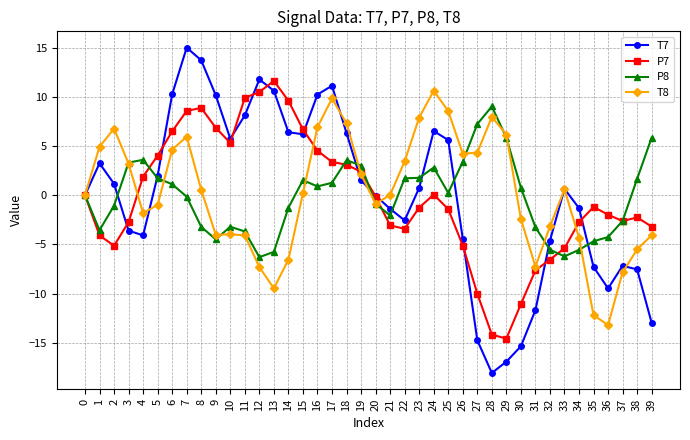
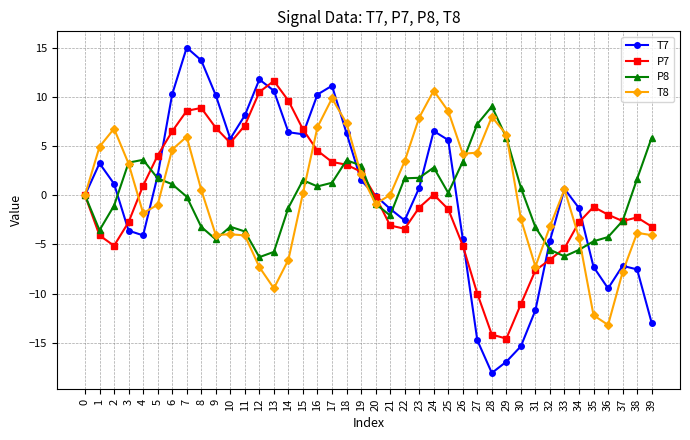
  {
    "T7": {
      "1": 3,
      "2": 1,
      "3": -4,
      "4": -4,
      "6": 10,
      "7": 15,
      "8": 14,
      "9": 10,
      "10": 6,
      "11": 8,
      "12": 12,
      "13": 11,
      "14": 6,
      "15": 6,
      "16": 10,
      "17": 11,
      "18": 6,
      "19": 2,
      "21": -1,
      "22": -3,
      "23": 1,
      "24": 7,
      "25": 6,
      "26": -4,
      "27": -15,
      "28": -18,
      "29": -17,
      "30": -15,
      "31": -12,
      "32": -5,
      "34": -1,
      "35": -7,
      "36": -9,
      "37": -7,
      "38": -8,
      "39": -13
    },
    "P7": {
      "1": -4,
      "2": -5,
      "3": -3,
-     "4": 2,
+     "4": 1,
      "5": 4,
      "6": 7,
      "7": 9,
      "8": 9,
      "9": 7,
      "10": 5,
-     "11": 10,
+     "11": 7,
      "12": 11,
      "13": 12,
      "14": 10,
      "15": 7,
      "16": 5,
      "17": 3,
      "18": 3,
      "19": 2,
      "21": -3,
      "22": -3,
      "23": -1,
      "24": 0,
      "25": -1,
      "26": -5,
      "27": -10,
      "28": -14,
      "29": -15,
      "30": -11,
      "31": -8,
      "32": -7,
      "33": -5,
      "34": -3,
      "35": -1,
      "36": -2,
      "38": -2,
      "39": -3
    },
    "P8": {
      "1": -4,
      "2": -1,
      "4": 4,
      "6": 1,
      "7": 0,
      "8": -3,
      "9": -4,
      "10": -3,
      "11": -4,
      "12": -6,
      "13": -6,
      "14": -1,
      "15": 2,
      "16": 1,
      "17": 1,
      "18": 4,
      "19": 3,
      "21": -2,
      "22": 2,
      "23": 2,
      "24": 3,
      "25": 0,
      "26": 3,
      "27": 7,
      "28": 9,
      "29": 6,
      "30": 1,
      "31": -3,
      "32": -6,
      "33": -6,
      "34": -6,
      "35": -5,
      "36": -4,
      "38": 2,
      "39": 6
    },
    "T8": {
      "1": 5,
      "2": 7,
      "4": -2,
      "5": -1,
      "6": 5,
      "7": 6,
      "8": 1,
      "9": -4,
      "10": -4,
      "11": -4,
      "12": -7,
      "13": -9,
      "14": -7,
      "15": 0,
      "16": 7,
      "17": 10,
      "18": 7,
      "19": 2,
      "21": 0,
      "22": 3,
      "23": 8,
      "24": 11,
      "25": 9,
      "26": 4,
      "27": 4,
      "28": 8,
      "29": 6,
      "30": -2,
      "31": -7,
      "32": -3,
      "34": -4,
      "35": -12,
      "36": -13,
      "37": -8,
-     "38": -6,
+     "38": -4,
      "39": -4
    }
  }
